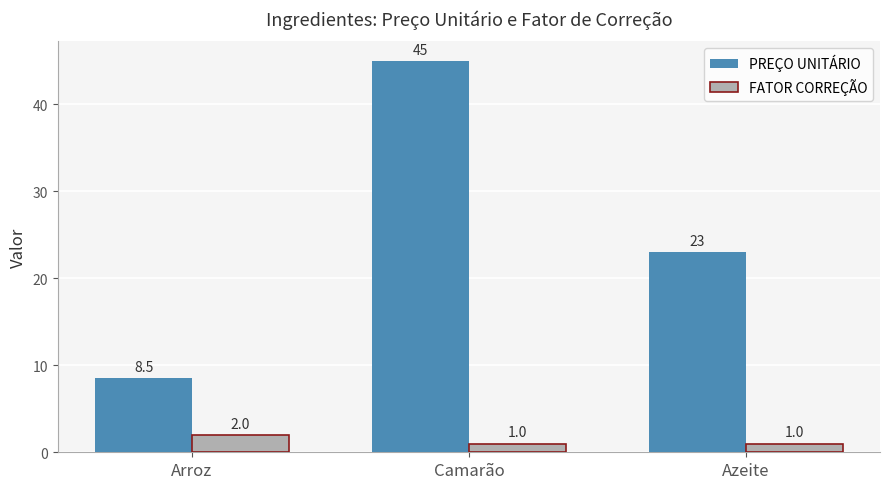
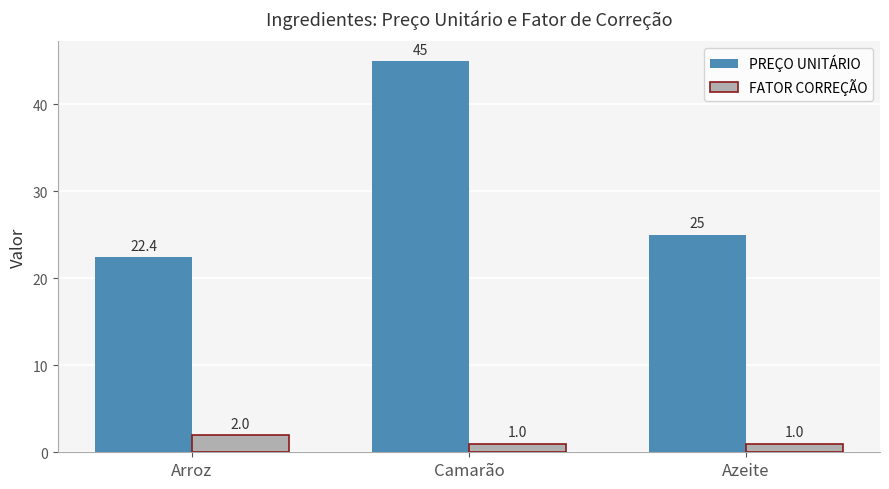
  {
    "PREÇO UNITÁRIO": {
-     "Arroz": 8.5,
+     "Arroz": 22.4,
      "Camarão": 45,
-     "Azeite": 23
+     "Azeite": 25
    },
    "FATOR CORREÇÃO": {
      "Arroz": 2.0,
      "Camarão": 1.0,
      "Azeite": 1.0
    }
  }
